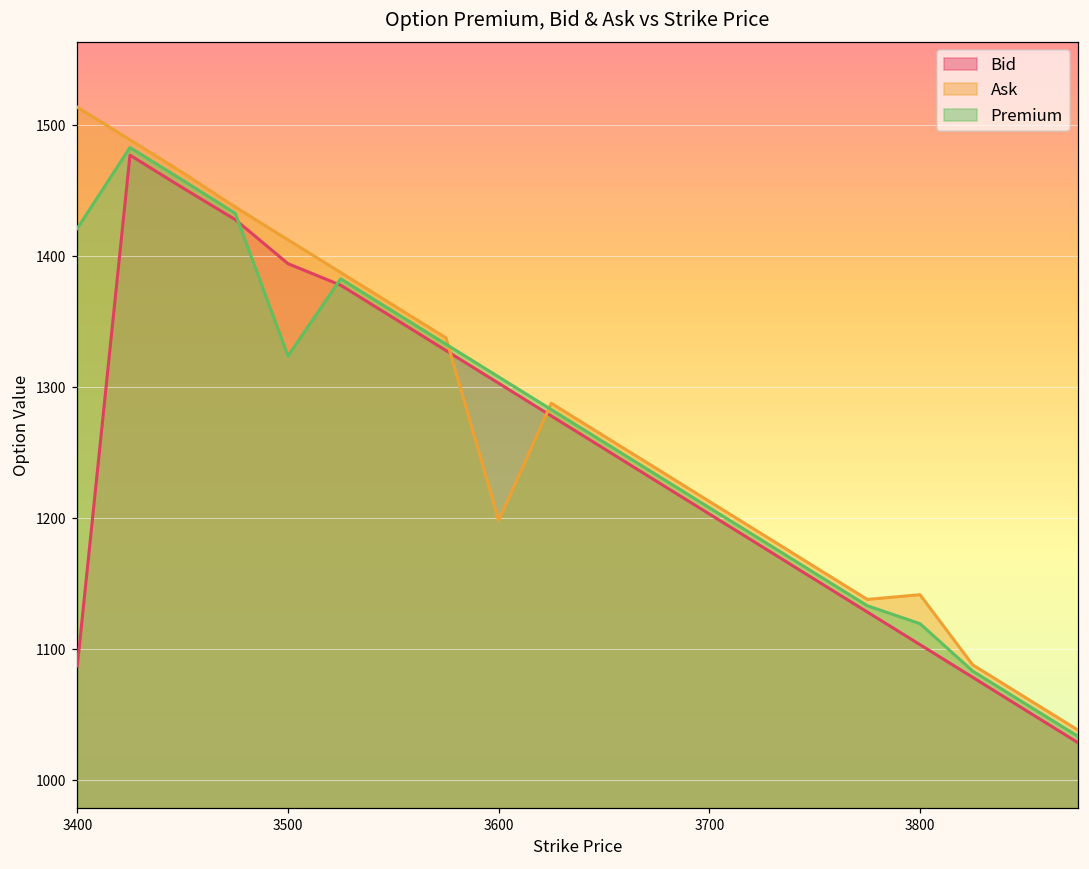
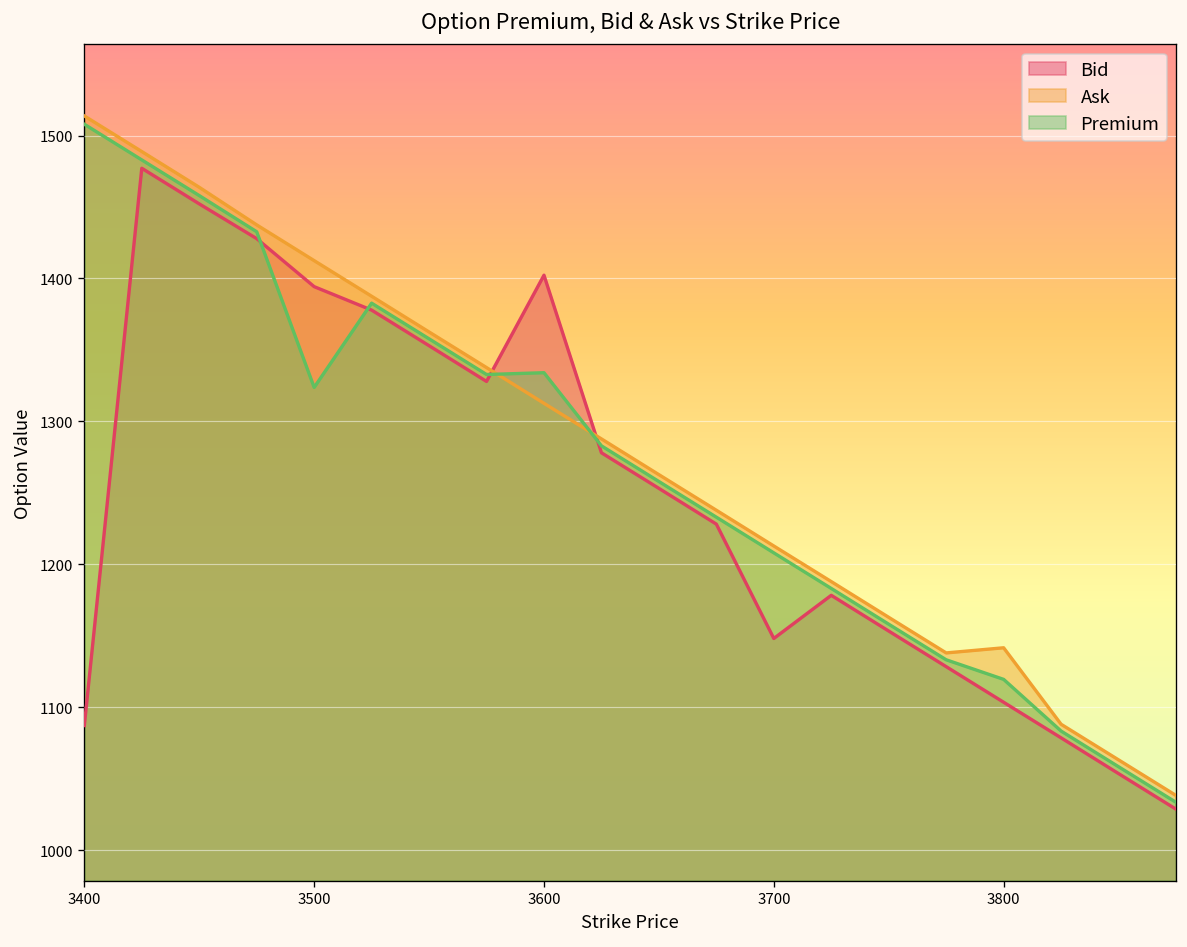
  {
    "Bid": {
      "3400": 1087,
      "3500": 1394,
-     "3600": 1303,
-     "3700": 1203,
+     "3600": 1402,
+     "3700": 1148,
      "3800": 1104
    },
    "Ask": {
      "3400": 1514,
      "3500": 1413,
-     "3600": 1198,
+     "3600": 1313,
      "3700": 1213,
      "3800": 1142
    },
    "Premium": {
-     "3400": 1421,
+     "3400": 1508,
      "3500": 1324,
-     "3600": 1308,
+     "3600": 1334,
      "3700": 1208,
      "3800": 1120
    }
  }
